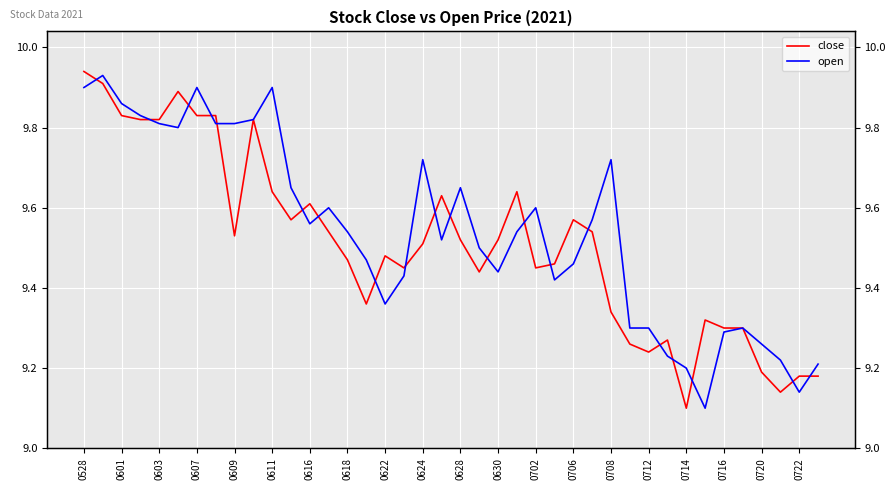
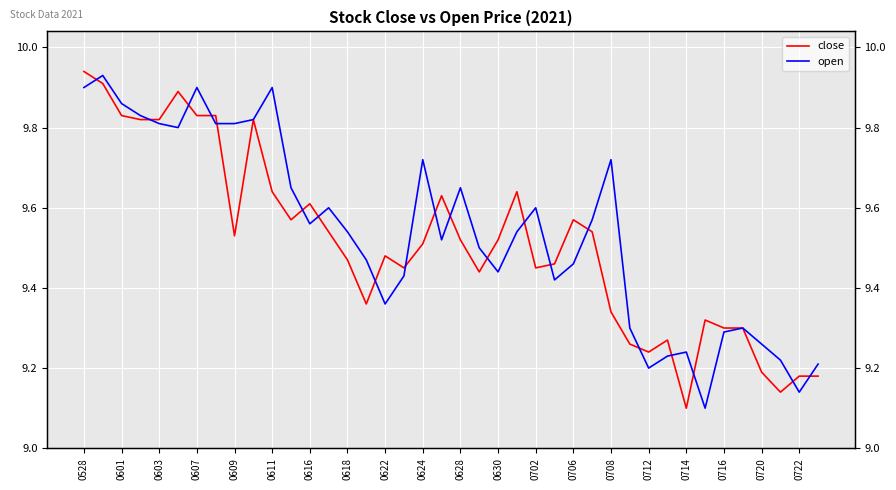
  {
    "close": {
      "0528": 9.94,
      "0601": 9.83,
      "0603": 9.82,
      "0607": 9.83,
      "0609": 9.53,
      "0611": 9.64,
      "0616": 9.61,
      "0618": 9.47,
      "0622": 9.48,
      "0624": 9.51,
      "0628": 9.52,
      "0630": 9.52,
      "0702": 9.45,
      "0706": 9.57,
      "0708": 9.34,
      "0712": 9.24,
      "0714": 9.10,
      "0716": 9.30,
      "0720": 9.19,
      "0722": 9.18
    },
    "open": {
      "0528": 9.90,
      "0601": 9.86,
      "0603": 9.81,
      "0607": 9.90,
      "0609": 9.81,
      "0611": 9.90,
      "0616": 9.56,
      "0618": 9.54,
      "0622": 9.36,
      "0624": 9.72,
      "0628": 9.65,
      "0630": 9.44,
      "0702": 9.60,
      "0706": 9.46,
      "0708": 9.72,
-     "0712": 9.3,
-     "0714": 9.20,
+     "0712": 9.2,
+     "0714": 9.24,
      "0716": 9.29,
      "0720": 9.26,
      "0722": 9.14
    }
  }
